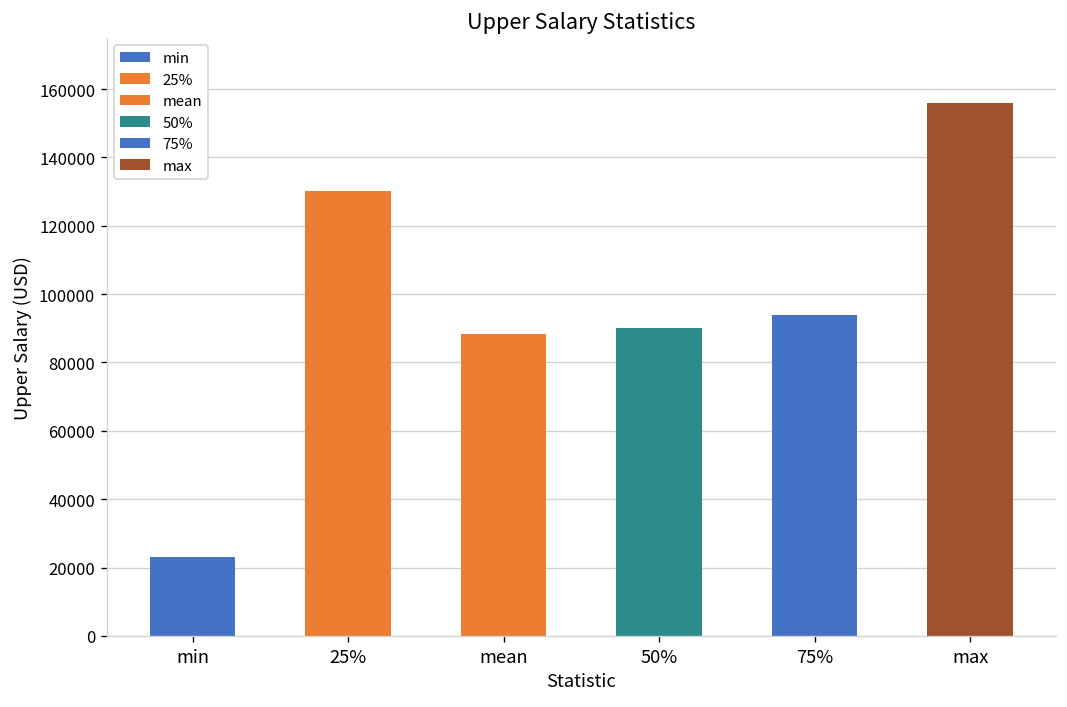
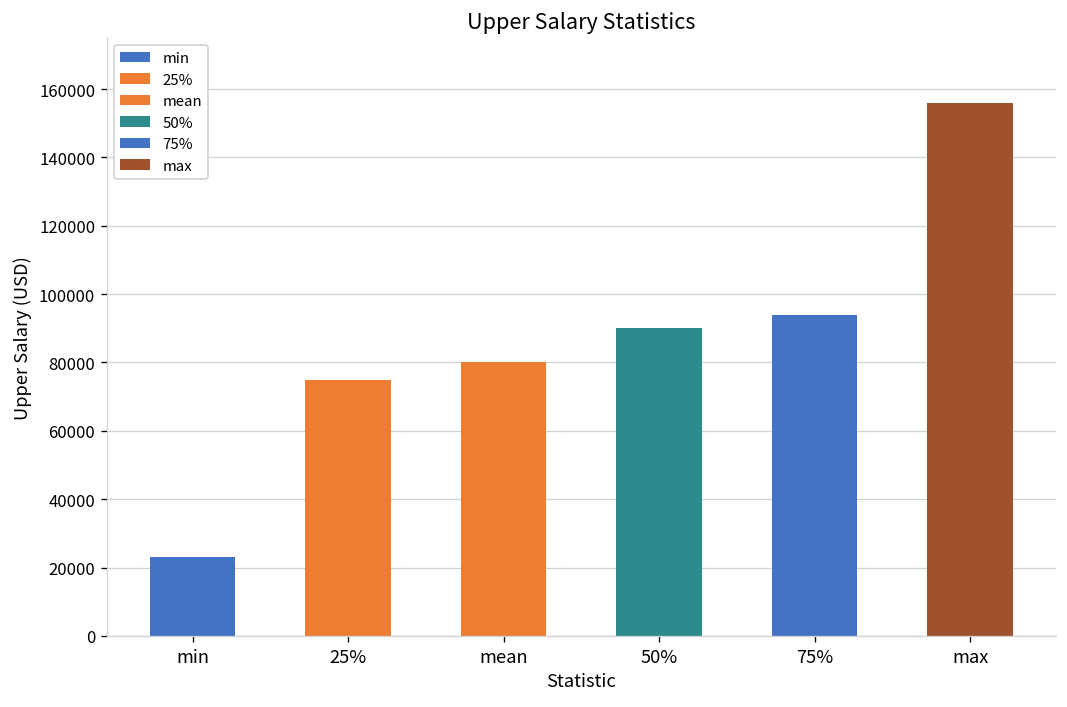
  {
    "min": 23000,
-   "25%": 130000,
-   "mean": 88000,
+   "25%": 75000,
+   "mean": 80000,
    "50%": 90000,
    "75%": 94000,
    "max": 156000
  }
